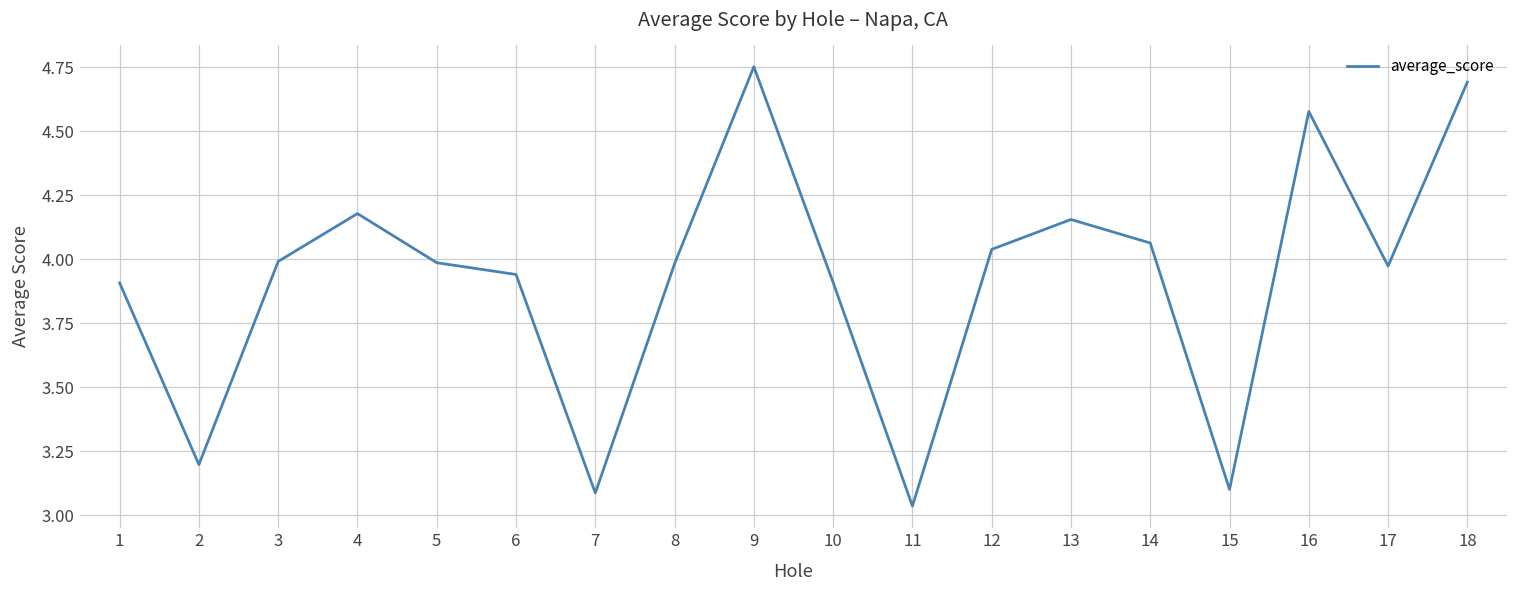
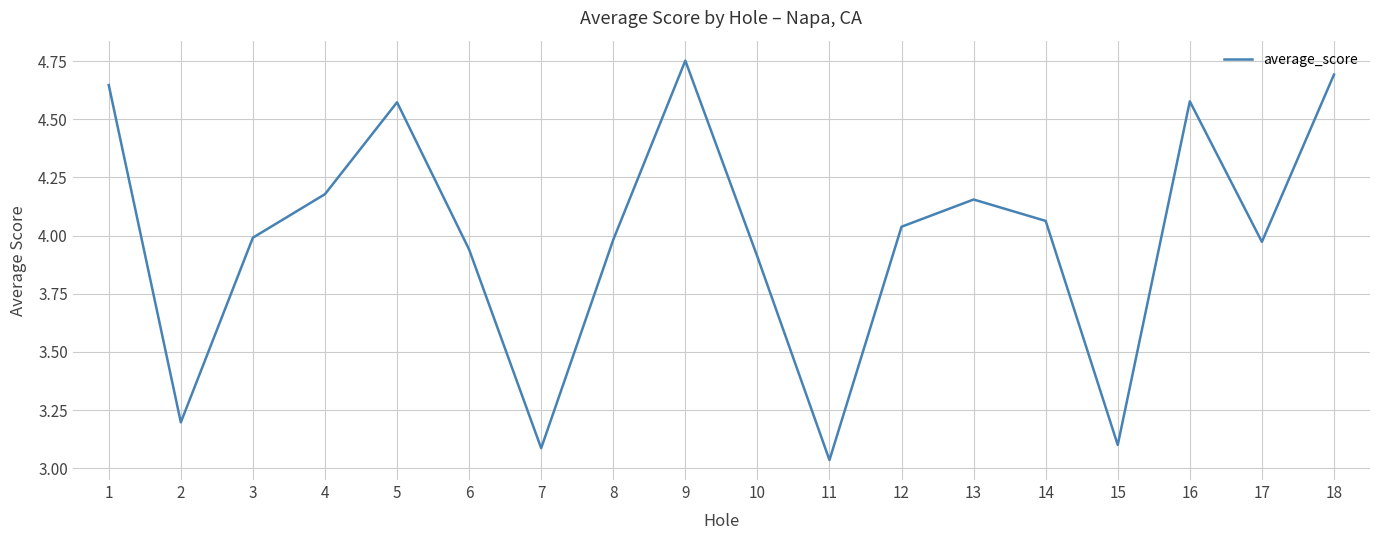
  {
-   "1": 3.91,
+   "1": 4.65,
    "2": 3.20,
    "3": 3.99,
    "4": 4.18,
-   "5": 3.99,
+   "5": 4.57,
    "6": 3.94,
    "7": 3.09,
    "8": 3.98,
    "9": 4.75,
    "10": 3.91,
    "11": 3.04,
    "12": 4.04,
    "13": 4.16,
    "14": 4.06,
    "15": 3.10,
    "16": 4.58,
    "17": 3.97,
    "18": 4.69
  }
